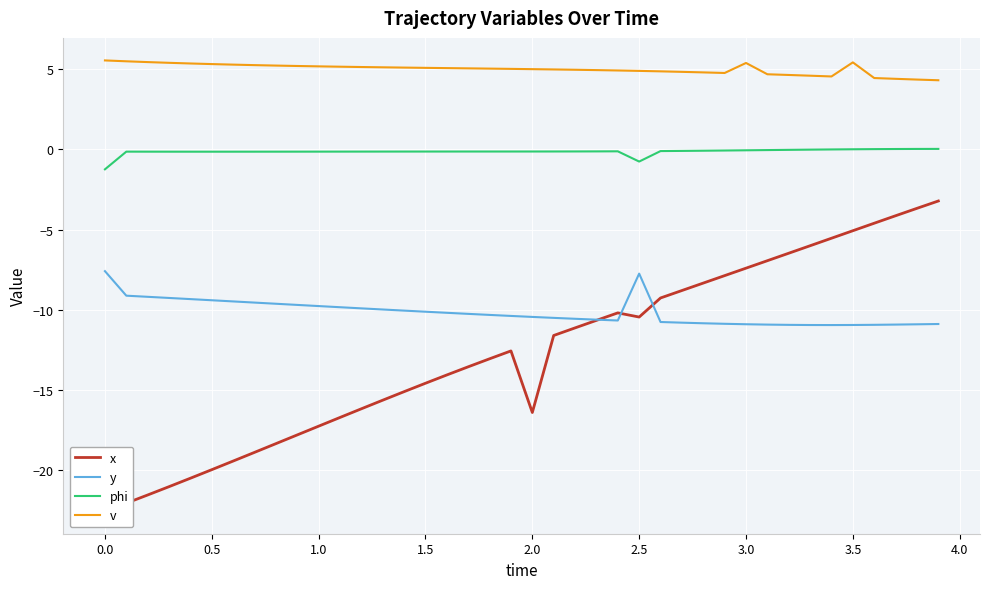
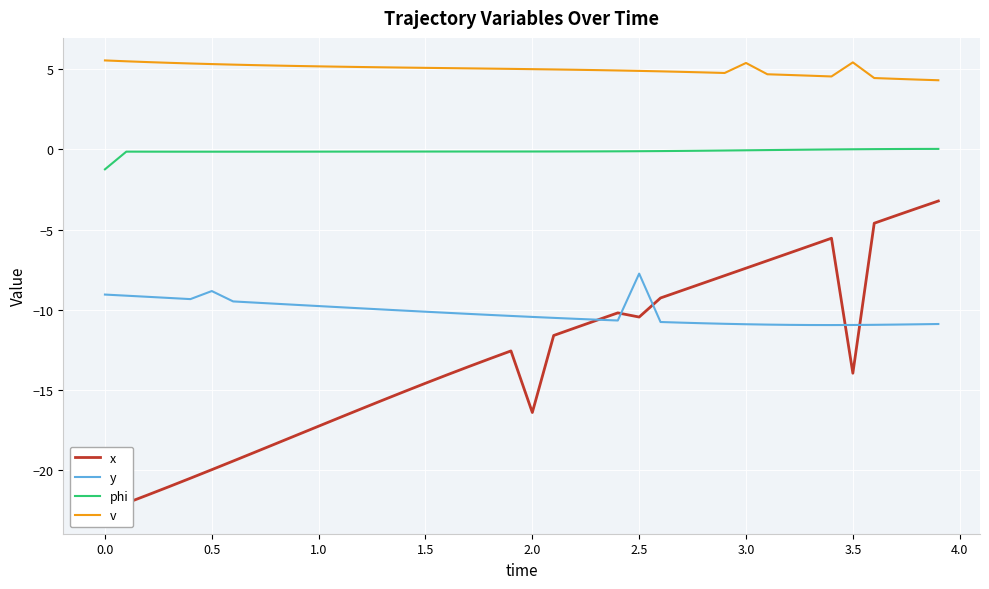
  {
    "x": {
      "0.5": -20.0,
      "1.0": -17.3,
      "1.5": -14.6,
      "2.0": -16.4,
      "2.5": -10.5,
      "3.0": -7.4,
-     "3.5": -5.1
+     "3.5": -14.0
    },
    "y": {
-     "0.0": -7.6,
-     "0.5": -9.4,
+     "0.0": -9.1,
+     "0.5": -8.8,
      "1.0": -9.8,
      "1.5": -10.1,
      "2.0": -10.4,
      "2.5": -7.7,
      "3.0": -10.9,
      "3.5": -10.9
    },
    "phi": {
      "0.0": -1.2,
      "0.5": -0.1,
      "1.0": -0.1,
      "1.5": -0.1,
      "2.0": -0.1,
-     "2.5": -0.8,
+     "2.5": -0.1,
      "3.0": -0.1,
      "3.5": 0.0
    },
    "v": {
      "0.0": 5.6,
      "0.5": 5.3,
      "1.0": 5.2,
      "1.5": 5.1,
      "2.0": 5.0,
      "2.5": 4.9,
      "3.0": 5.4,
      "3.5": 5.4
    }
  }
